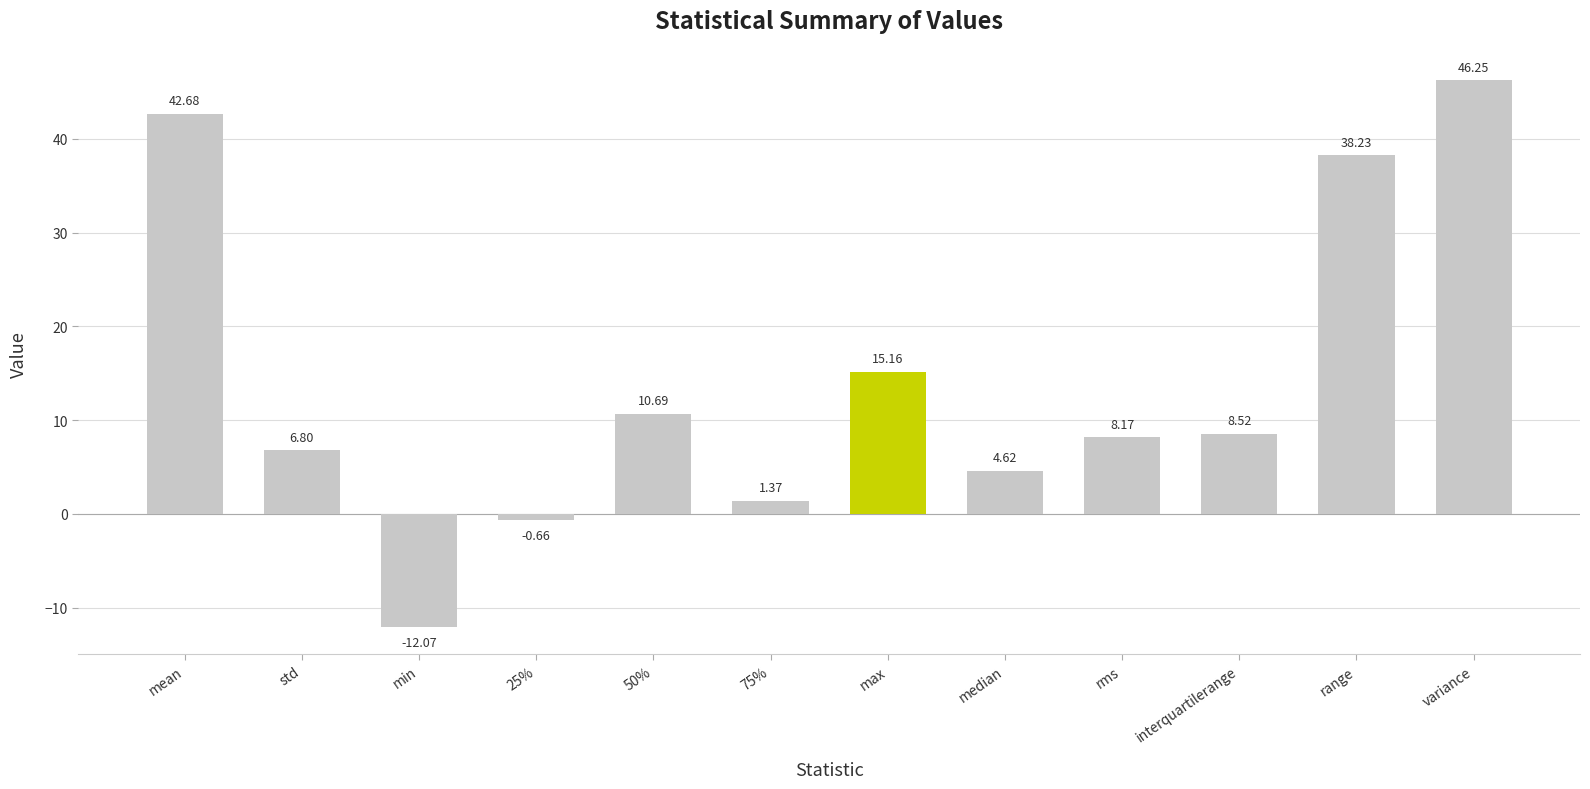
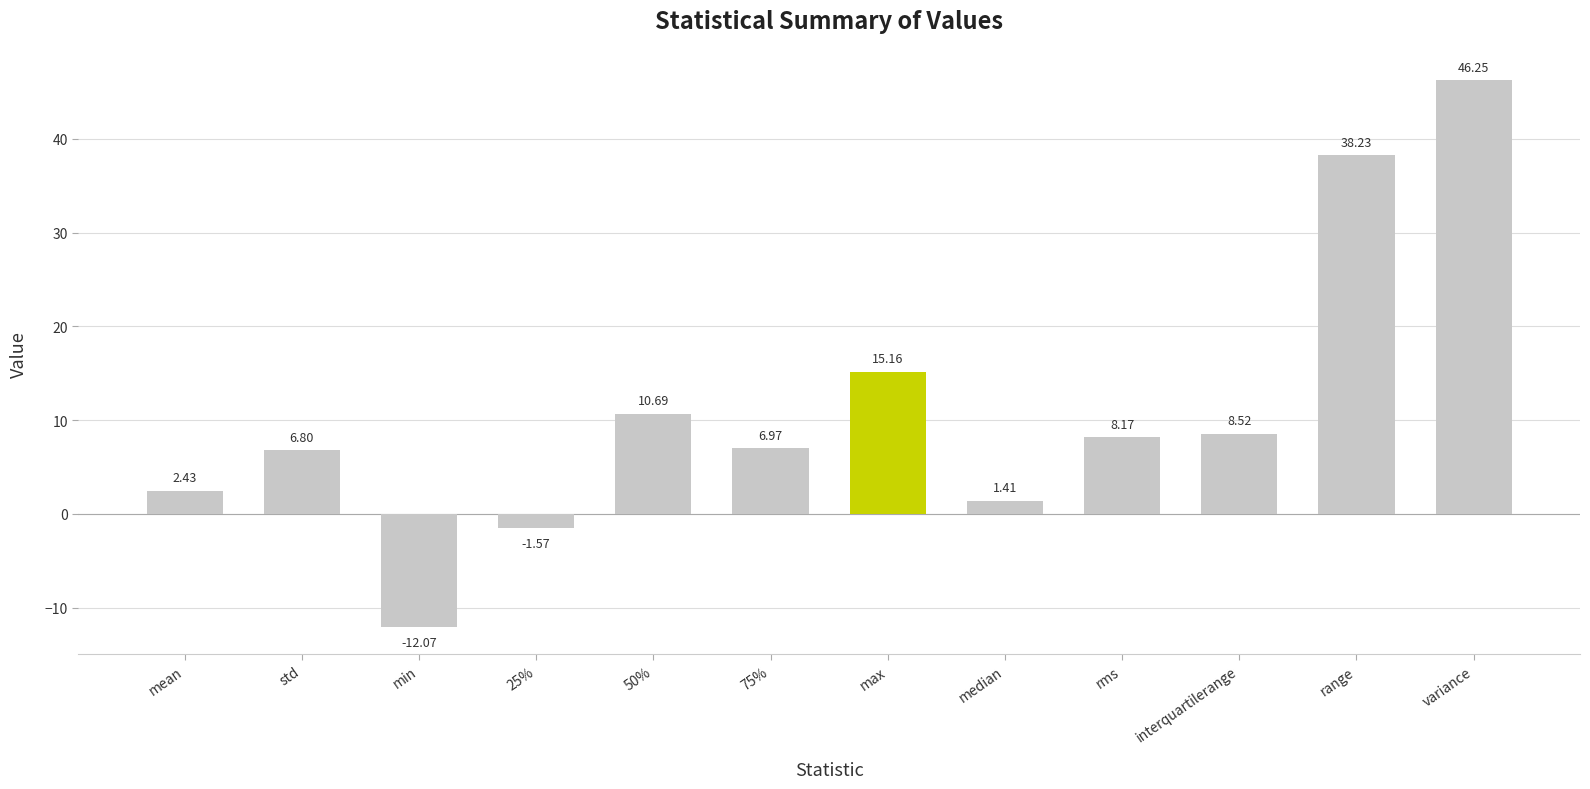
  {
-   "mean": 42.68,
+   "mean": 2.43,
    "std": 6.80,
    "min": -12.07,
-   "25%": -0.66,
+   "25%": -1.57,
    "50%": 10.69,
-   "75%": 1.37,
+   "75%": 6.97,
    "max": 15.16,
-   "median": 4.62,
+   "median": 1.41,
    "rms": 8.17,
    "interquartilerange": 8.52,
    "range": 38.23,
    "variance": 46.25
  }
